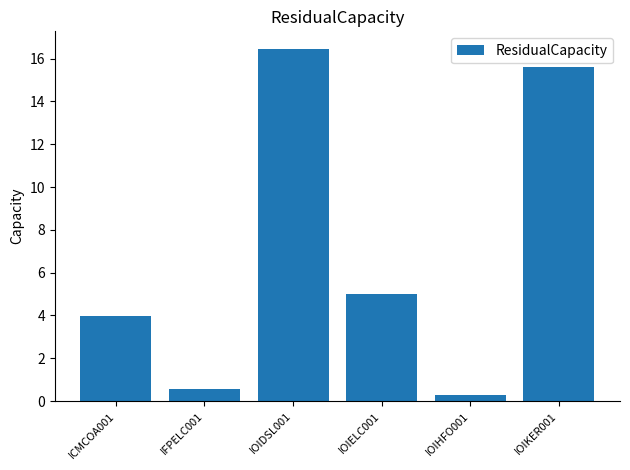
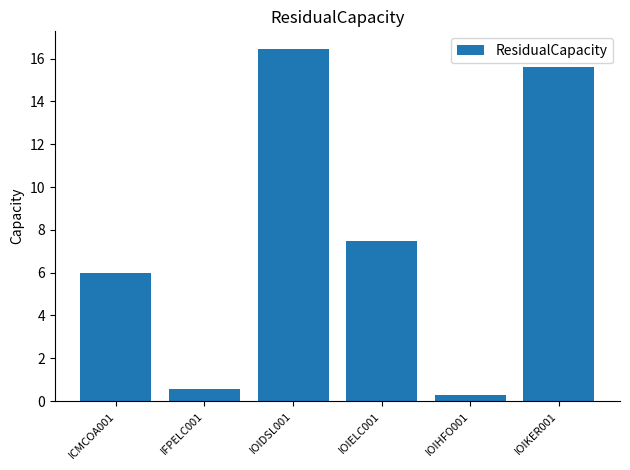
  {
-   "ICMCOA001": 4.0,
+   "ICMCOA001": 6.0,
    "IFPELC001": 0.6,
    "IOIDSL001": 16.5,
-   "IOIELC001": 5.0,
+   "IOIELC001": 7.5,
    "IOIHFO001": 0.3,
    "IOIKER001": 15.6
  }
